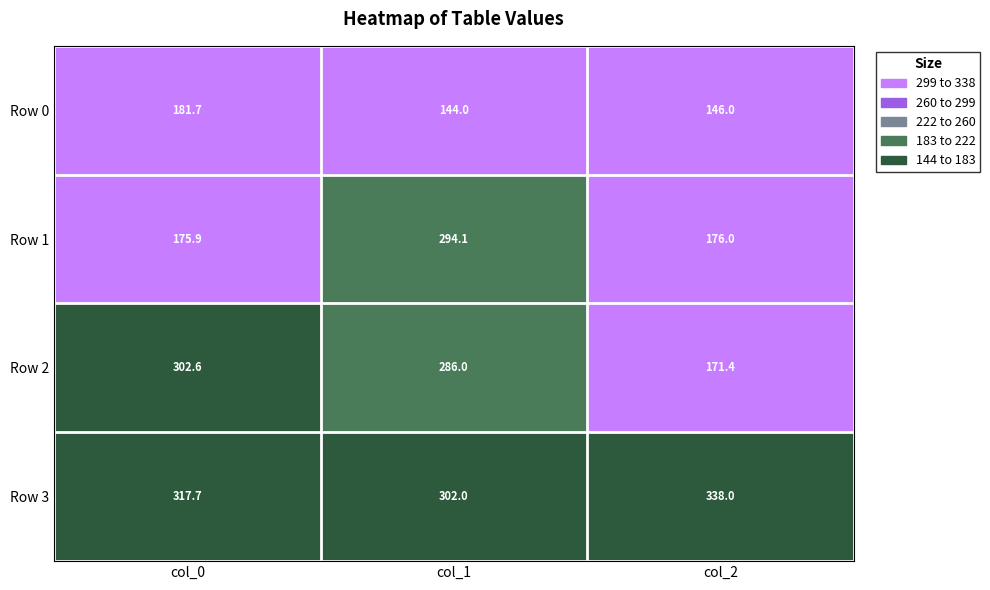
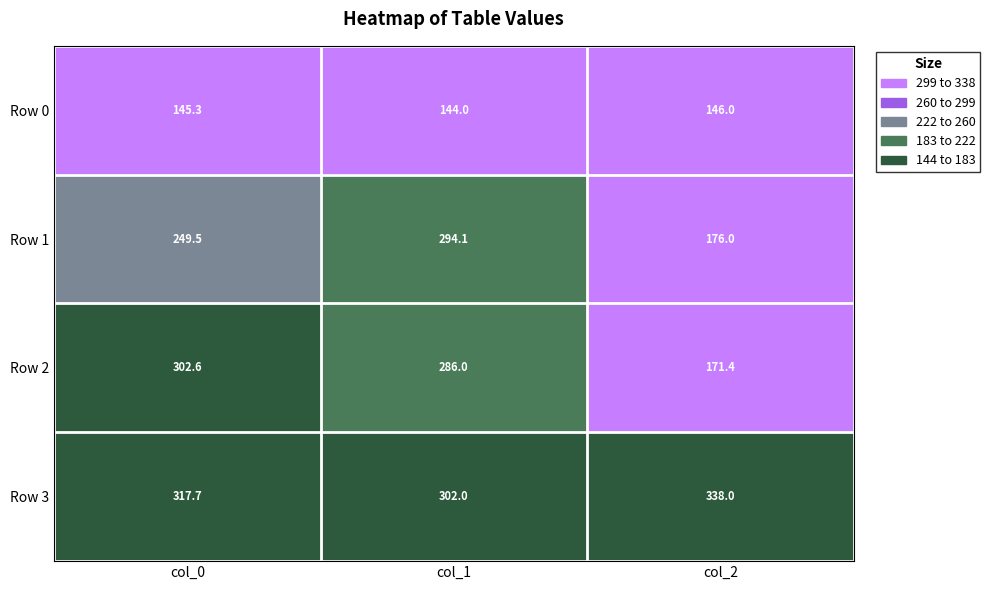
  {
    "Row 0": {
-     "col_0": 181.7,
+     "col_0": 145.3,
      "col_1": 144.0,
      "col_2": 146.0
    },
    "Row 1": {
-     "col_0": 175.9,
+     "col_0": 249.5,
      "col_1": 294.1,
      "col_2": 176.0
    },
    "Row 2": {
      "col_0": 302.6,
      "col_1": 286.0,
      "col_2": 171.4
    },
    "Row 3": {
      "col_0": 317.7,
      "col_1": 302.0,
      "col_2": 338.0
    }
  }
